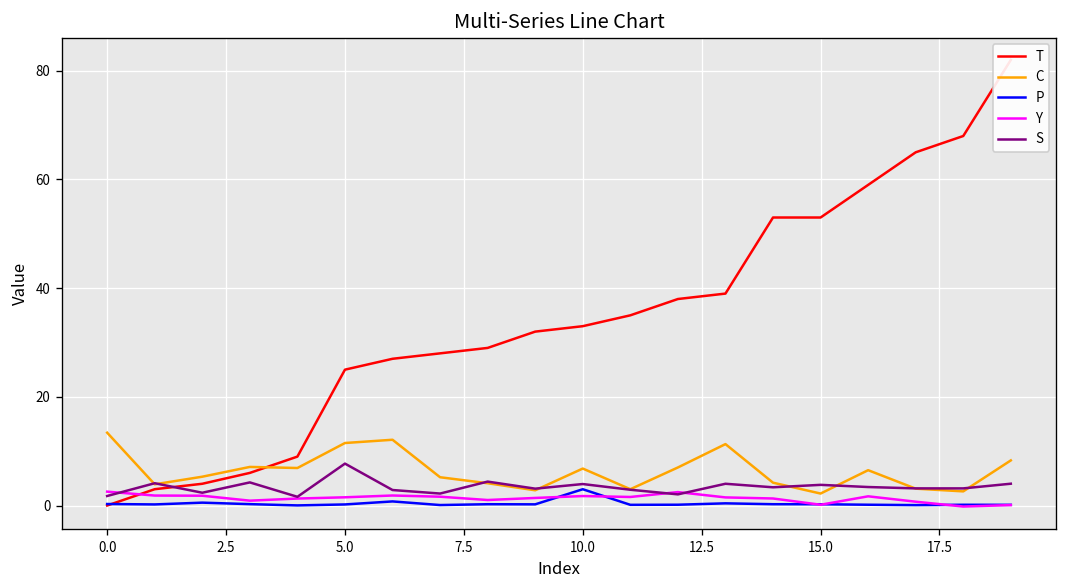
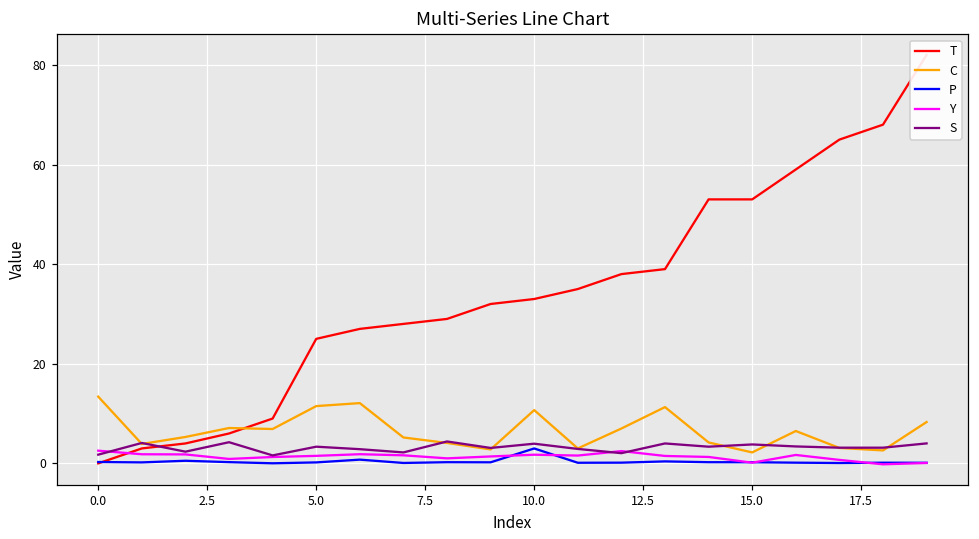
  {
    "T": {
      "5.0": 25,
      "10.0": 33,
      "15.0": 53
    },
    "C": {
      "0.0": 13,
      "5.0": 12,
-     "10.0": 7,
+     "10.0": 11,
      "15.0": 2
    },
    "P": {
      "5.0": 0,
      "10.0": 3
    },
    "Y": {
      "0.0": 3,
      "5.0": 2,
      "10.0": 2
    },
    "S": {
      "0.0": 2,
-     "5.0": 8,
+     "5.0": 3,
      "10.0": 4,
      "15.0": 4
    }
  }
